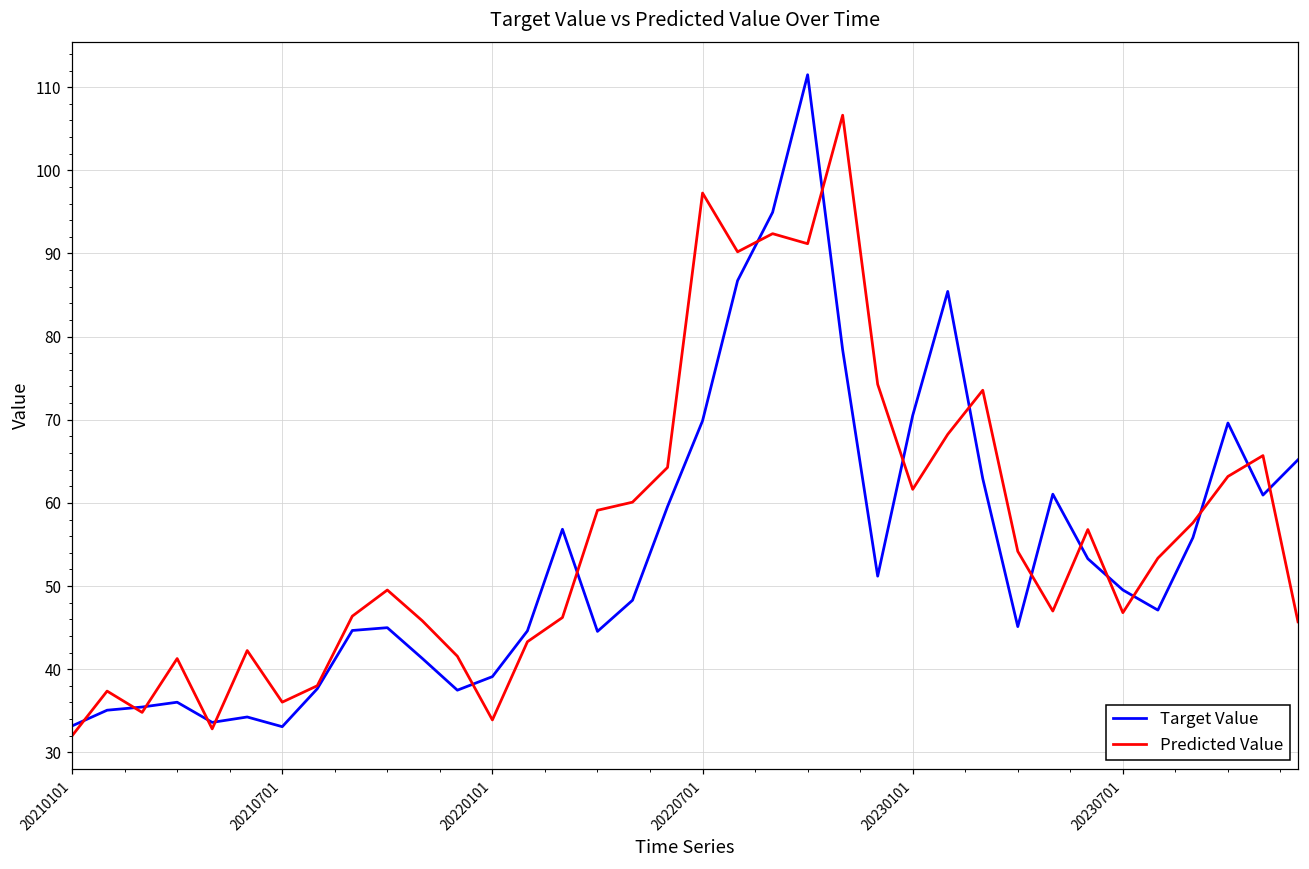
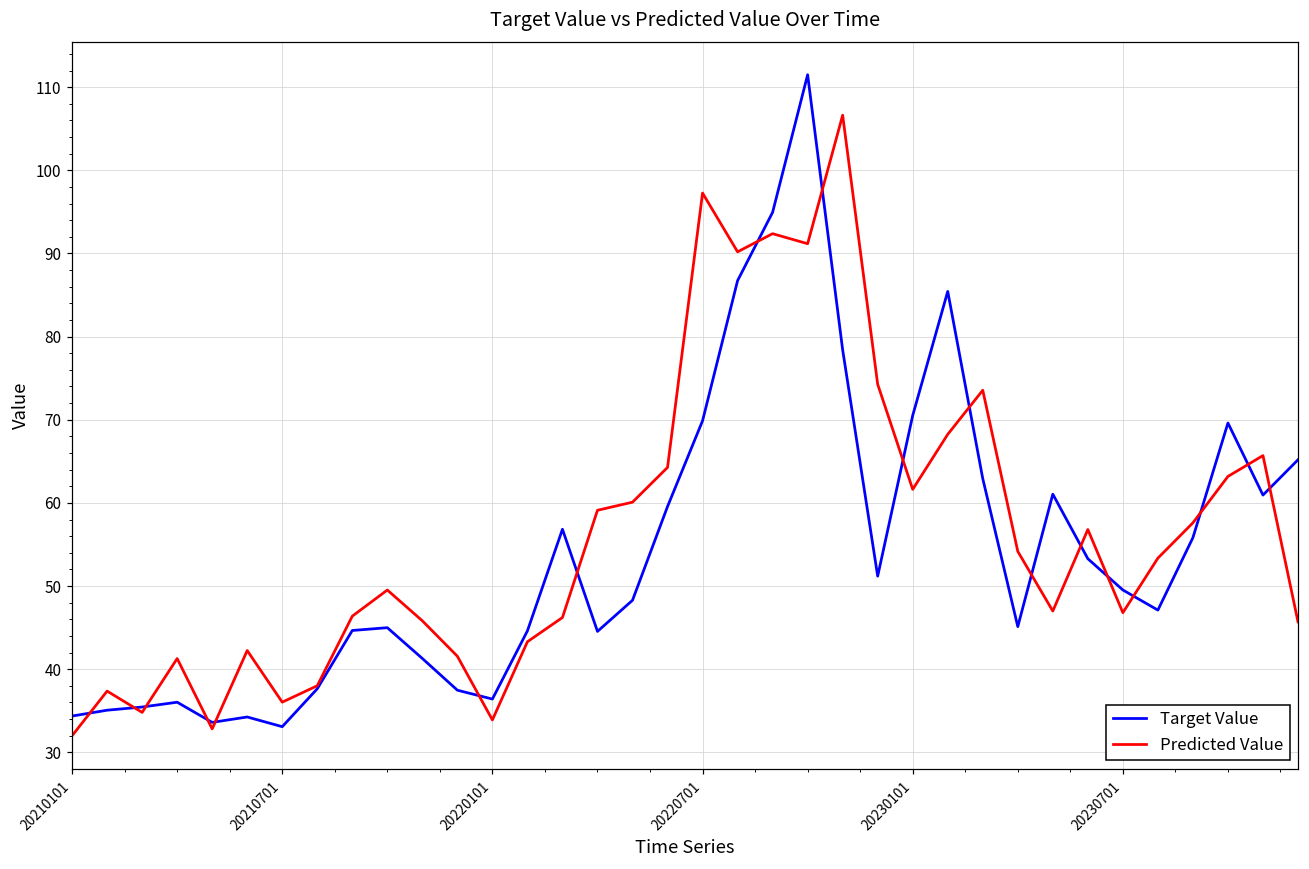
  {
    "Target Value": {
-     "20210101": 33,
+     "20210101": 34,
      "20210701": 33,
-     "20220101": 39,
+     "20220101": 36,
      "20220701": 70,
      "20230101": 71,
      "20230701": 50
    },
    "Predicted Value": {
      "20210101": 32,
      "20210701": 36,
      "20220101": 34,
      "20220701": 97,
      "20230101": 62,
      "20230701": 47
    }
  }
